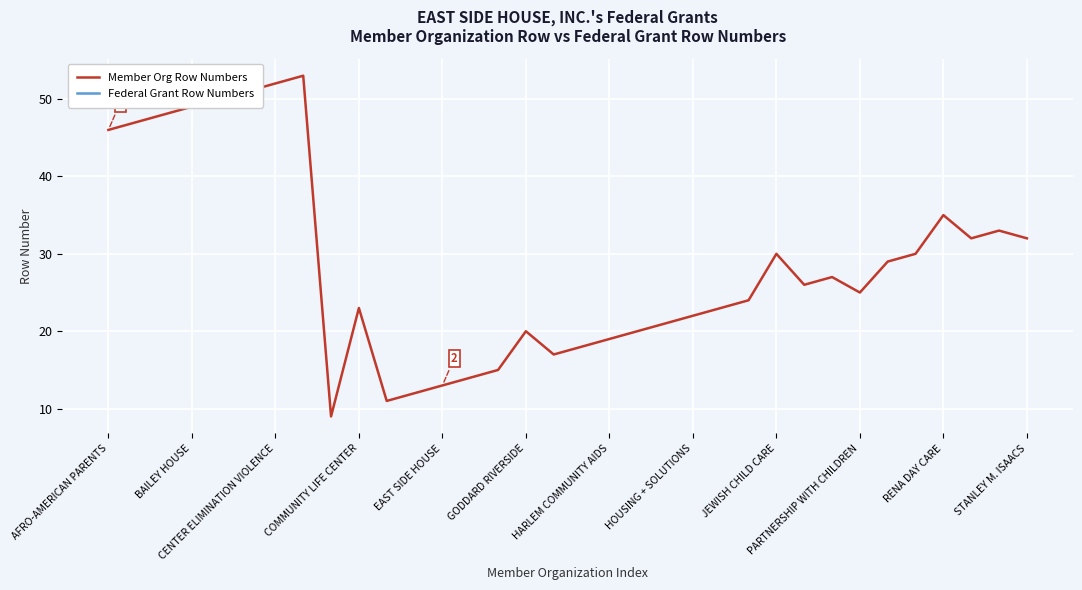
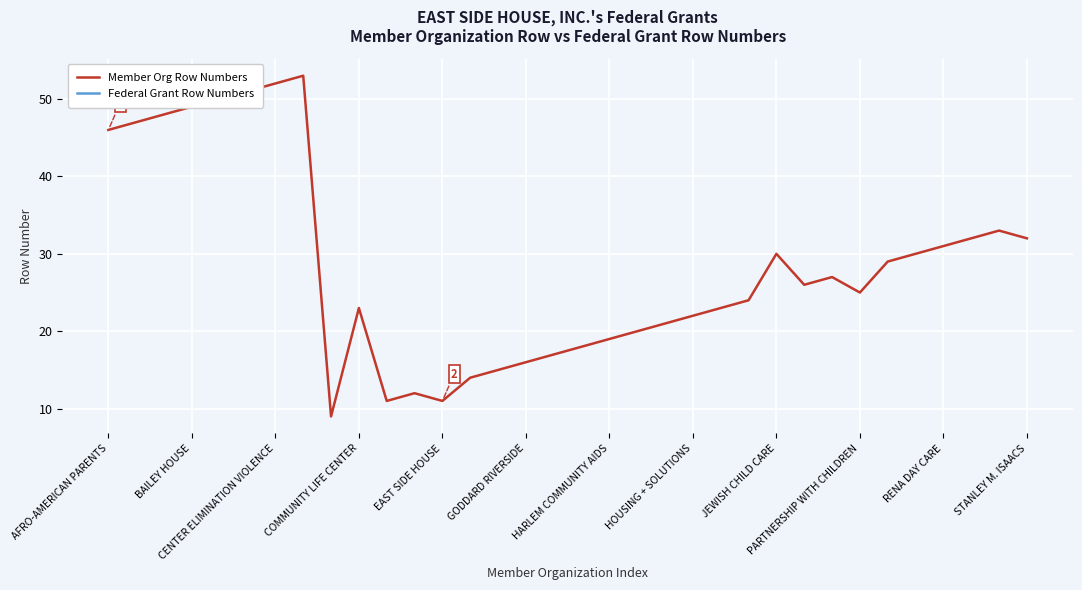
  {
    "Member Org Row Numbers": {
      "CENTER ELIMINATION VIOLENCE": 52,
      "COMMUNITY LIFE CENTER": 23,
-     "EAST SIDE HOUSE": 13,
-     "GODDARD RIVERSIDE": 20,
+     "EAST SIDE HOUSE": 11,
+     "GODDARD RIVERSIDE": 16,
      "HARLEM COMMUNITY AIDS": 19,
      "HOUSING + SOLUTIONS": 22,
      "JEWISH CHILD CARE": 30,
      "PARTNERSHIP WITH CHILDREN": 25,
-     "RENA DAY CARE": 35,
+     "RENA DAY CARE": 31,
      "STANLEY M. ISAACS": 32
    },
    "Federal Grant Row Numbers": {
      "AFRO-AMERICAN PARENTS": 23
    }
  }
